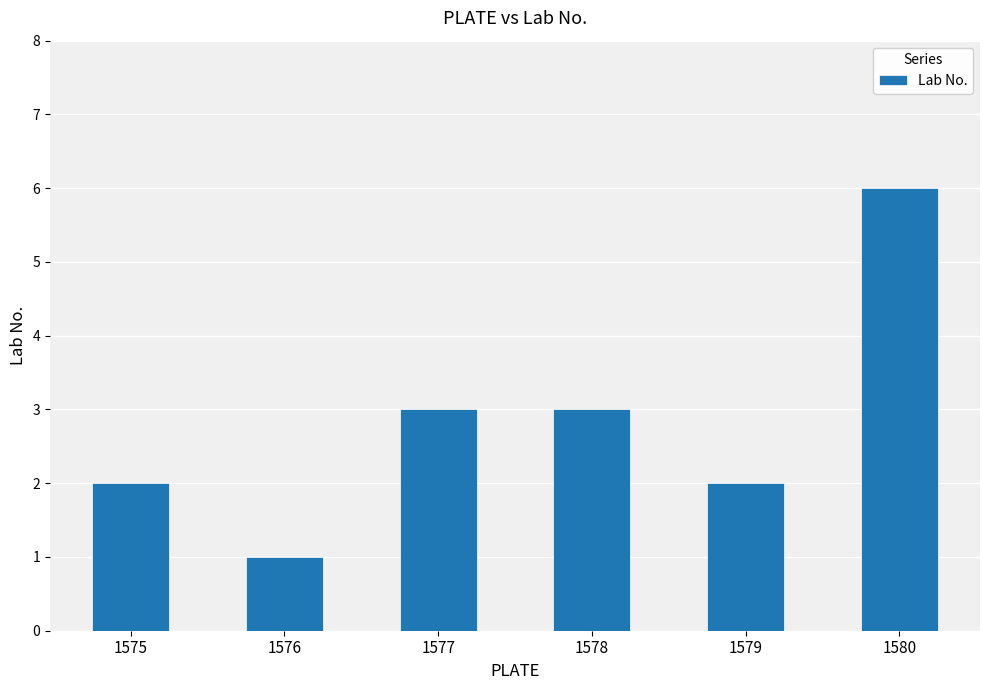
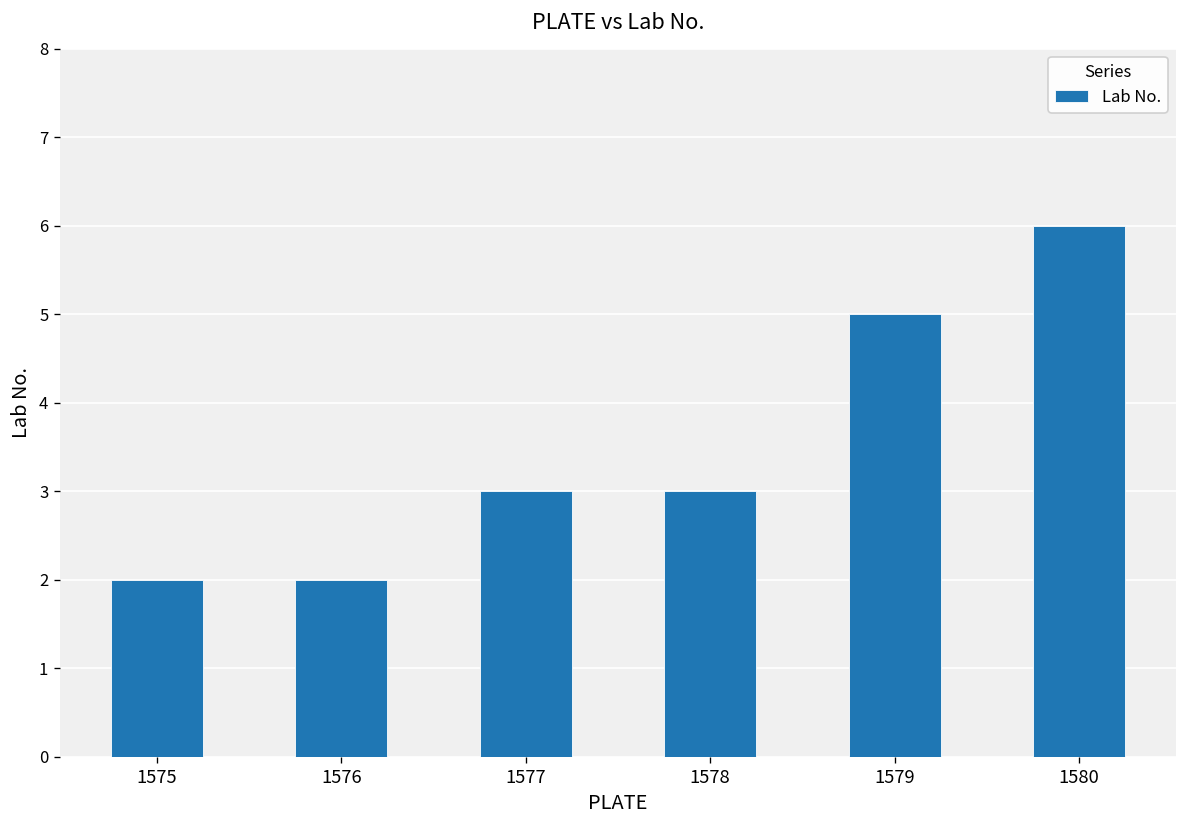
  {
    "1575": 2,
-   "1576": 1,
+   "1576": 2,
    "1577": 3,
    "1578": 3,
-   "1579": 2,
+   "1579": 5,
    "1580": 6
  }
